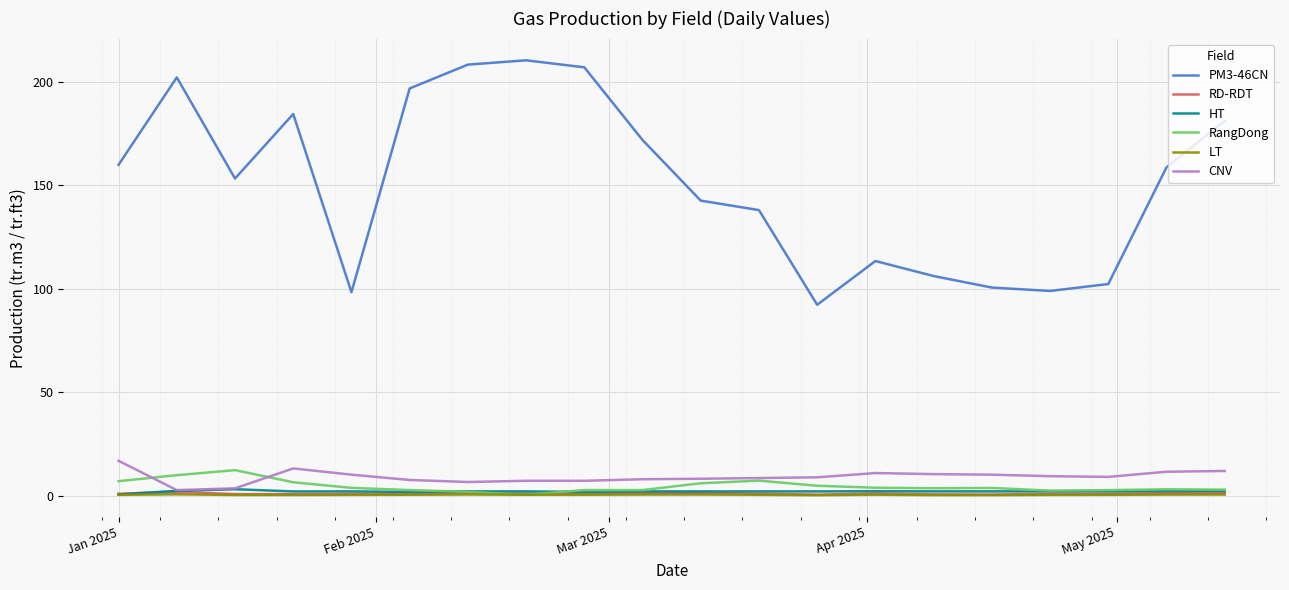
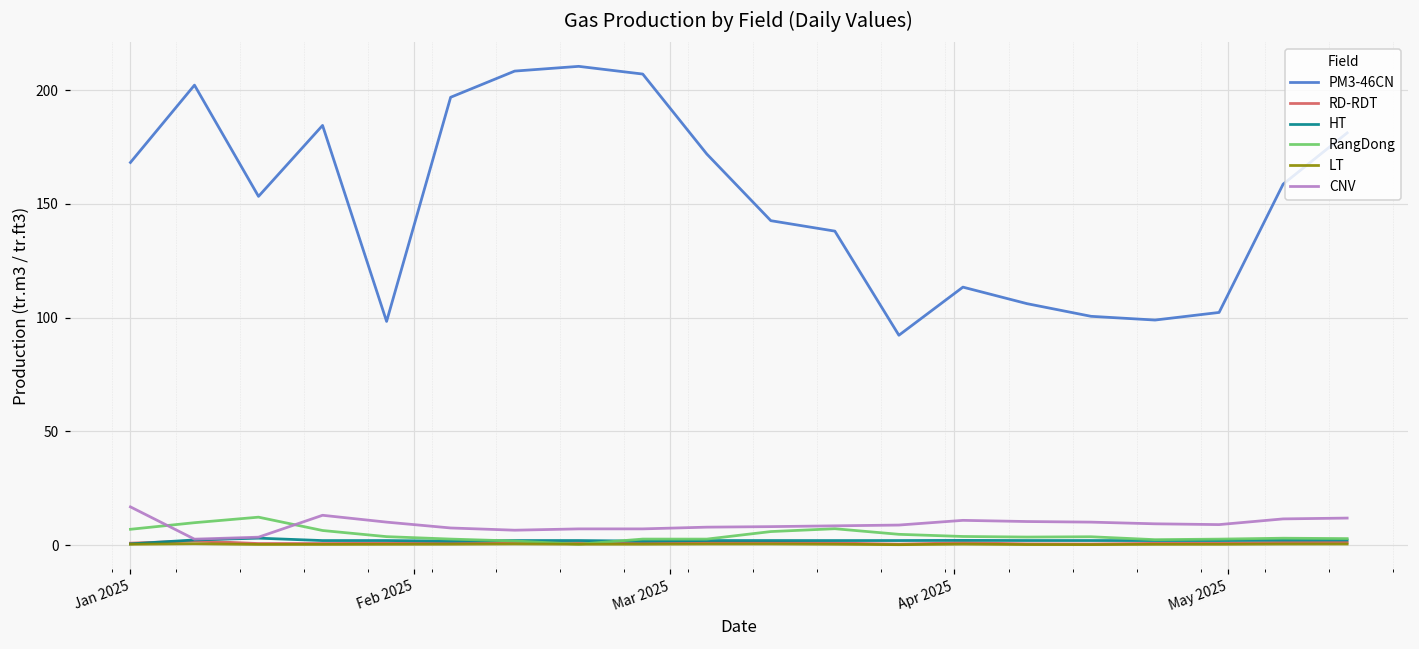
  {
    "PM3-46CN": {
-     "Jan 2025": 160
+     "Jan 2025": 168
    },
    "RangDong": {
      "Jan 2025": 7
    },
    "CNV": {
      "Jan 2025": 17
    }
  }
